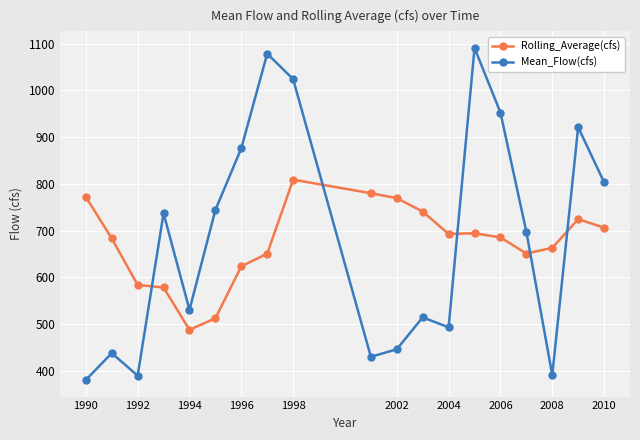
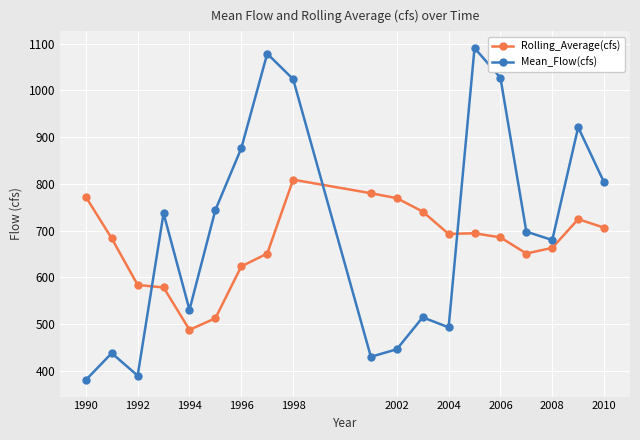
  {
    "Rolling_Average(cfs)": {
      "1990": 770,
      "1992": 580,
      "1994": 490,
      "1996": 620,
      "1998": 810,
      "2002": 770,
      "2004": 690,
      "2006": 690,
      "2008": 660,
      "2010": 710
    },
    "Mean_Flow(cfs)": {
      "1990": 380,
      "1992": 390,
      "1994": 530,
      "1996": 880,
      "1998": 1020,
      "2002": 450,
      "2004": 490,
-     "2006": 950,
-     "2008": 390,
+     "2006": 1030,
+     "2008": 680,
      "2010": 800
    }
  }
